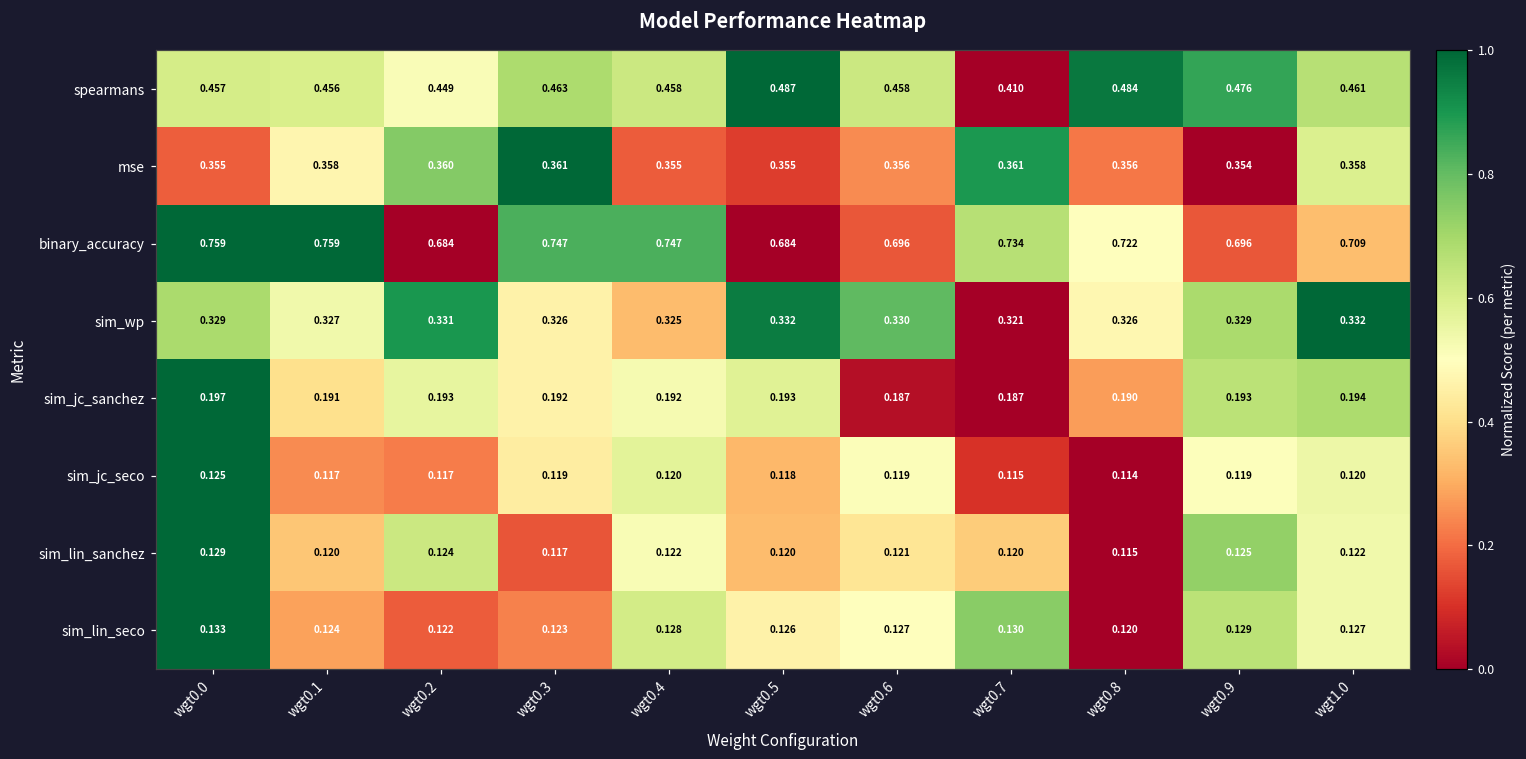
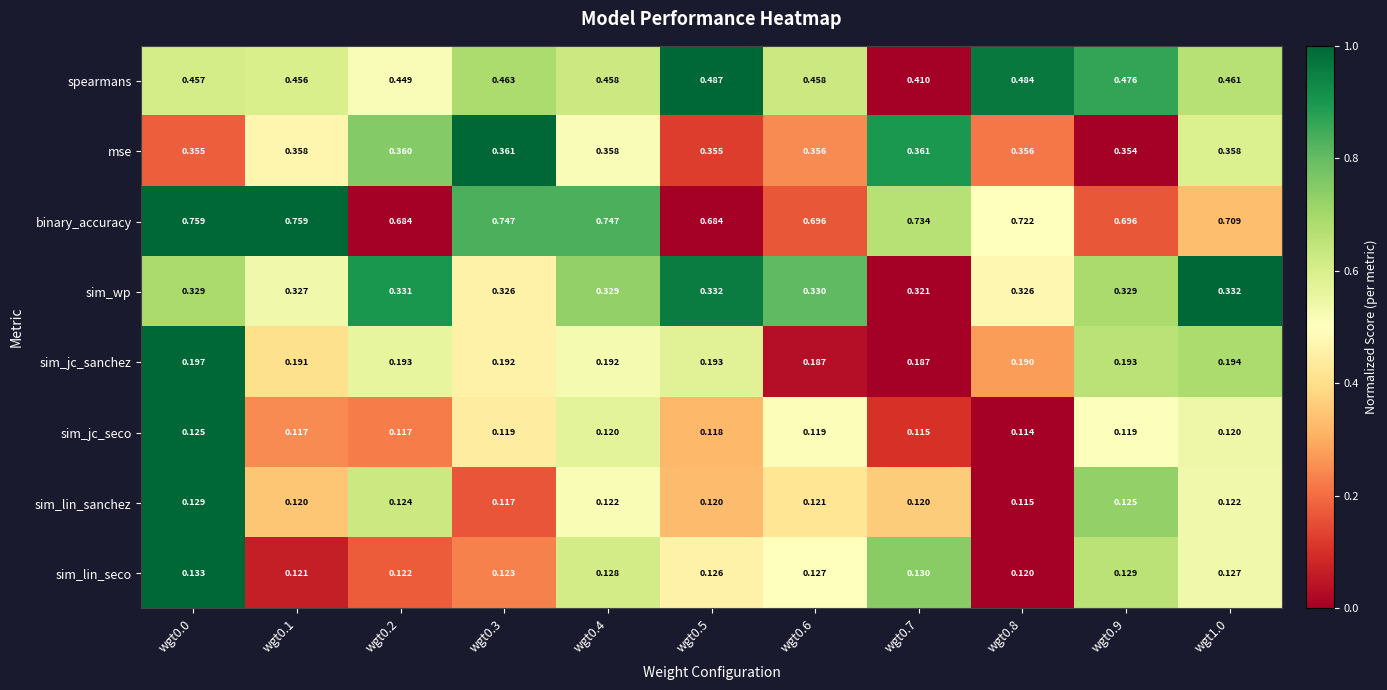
  {
    "spearmans": {
      "wgt0.0": 0.457,
      "wgt0.1": 0.456,
      "wgt0.2": 0.449,
      "wgt0.3": 0.463,
      "wgt0.4": 0.458,
      "wgt0.5": 0.487,
      "wgt0.6": 0.458,
      "wgt0.7": 0.410,
      "wgt0.8": 0.484,
      "wgt0.9": 0.476,
      "wgt1.0": 0.461
    },
    "mse": {
      "wgt0.0": 0.355,
      "wgt0.1": 0.358,
      "wgt0.2": 0.360,
      "wgt0.3": 0.361,
-     "wgt0.4": 0.355,
+     "wgt0.4": 0.358,
      "wgt0.5": 0.355,
      "wgt0.6": 0.356,
      "wgt0.7": 0.361,
      "wgt0.8": 0.356,
      "wgt0.9": 0.354,
      "wgt1.0": 0.358
    },
    "binary_accuracy": {
      "wgt0.0": 0.759,
      "wgt0.1": 0.759,
      "wgt0.2": 0.684,
      "wgt0.3": 0.747,
      "wgt0.4": 0.747,
      "wgt0.5": 0.684,
      "wgt0.6": 0.696,
      "wgt0.7": 0.734,
      "wgt0.8": 0.722,
      "wgt0.9": 0.696,
      "wgt1.0": 0.709
    },
    "sim_wp": {
      "wgt0.0": 0.329,
      "wgt0.1": 0.327,
      "wgt0.2": 0.331,
      "wgt0.3": 0.326,
-     "wgt0.4": 0.325,
+     "wgt0.4": 0.329,
      "wgt0.5": 0.332,
      "wgt0.6": 0.330,
      "wgt0.7": 0.321,
      "wgt0.8": 0.326,
      "wgt0.9": 0.329,
      "wgt1.0": 0.332
    },
    "sim_jc_sanchez": {
      "wgt0.0": 0.197,
      "wgt0.1": 0.191,
      "wgt0.2": 0.193,
      "wgt0.3": 0.192,
      "wgt0.4": 0.192,
      "wgt0.5": 0.193,
      "wgt0.6": 0.187,
      "wgt0.7": 0.187,
      "wgt0.8": 0.190,
      "wgt0.9": 0.193,
      "wgt1.0": 0.194
    },
    "sim_jc_seco": {
      "wgt0.0": 0.125,
      "wgt0.1": 0.117,
      "wgt0.2": 0.117,
      "wgt0.3": 0.119,
      "wgt0.4": 0.120,
      "wgt0.5": 0.118,
      "wgt0.6": 0.119,
      "wgt0.7": 0.115,
      "wgt0.8": 0.114,
      "wgt0.9": 0.119,
      "wgt1.0": 0.120
    },
    "sim_lin_sanchez": {
      "wgt0.0": 0.129,
      "wgt0.1": 0.120,
      "wgt0.2": 0.124,
      "wgt0.3": 0.117,
      "wgt0.4": 0.122,
      "wgt0.5": 0.120,
      "wgt0.6": 0.121,
      "wgt0.7": 0.120,
      "wgt0.8": 0.115,
      "wgt0.9": 0.125,
      "wgt1.0": 0.122
    },
    "sim_lin_seco": {
      "wgt0.0": 0.133,
-     "wgt0.1": 0.124,
+     "wgt0.1": 0.121,
      "wgt0.2": 0.122,
      "wgt0.3": 0.123,
      "wgt0.4": 0.128,
      "wgt0.5": 0.126,
      "wgt0.6": 0.127,
      "wgt0.7": 0.130,
      "wgt0.8": 0.120,
      "wgt0.9": 0.129,
      "wgt1.0": 0.127
    }
  }
